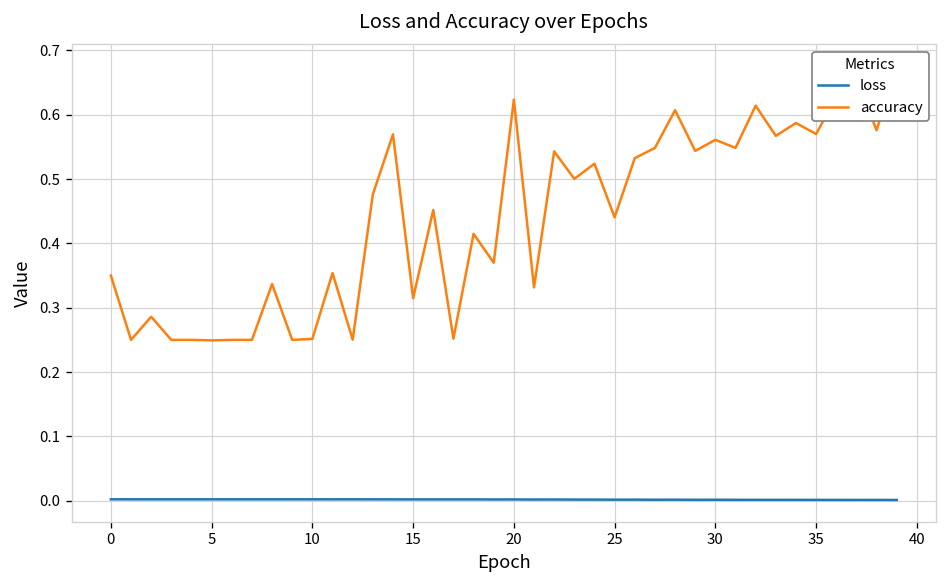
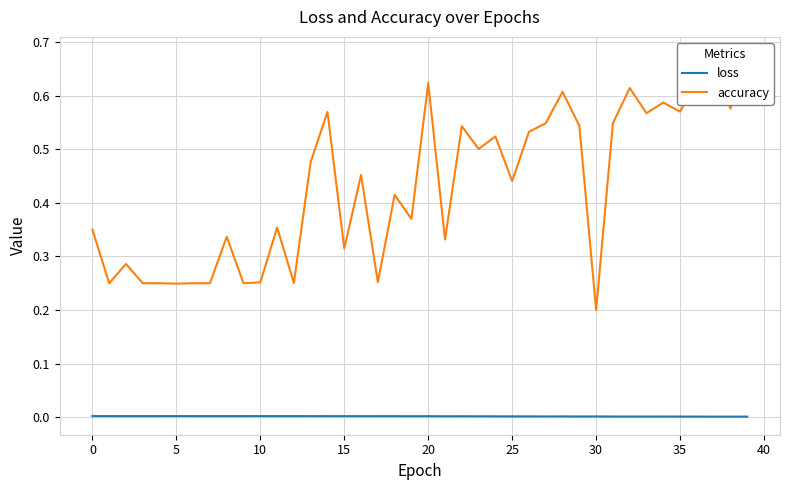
  {
    "loss": {
      "0": 0.00,
      "5": 0.00,
      "10": 0.00,
      "15": 0.00,
      "20": 0.00,
      "25": 0.00,
      "30": 0.00,
      "35": 0.00
    },
    "accuracy": {
      "0": 0.35,
      "5": 0.25,
      "10": 0.25,
      "15": 0.31,
      "20": 0.62,
      "25": 0.44,
-     "30": 0.56,
+     "30": 0.20,
      "35": 0.57
    }
  }
